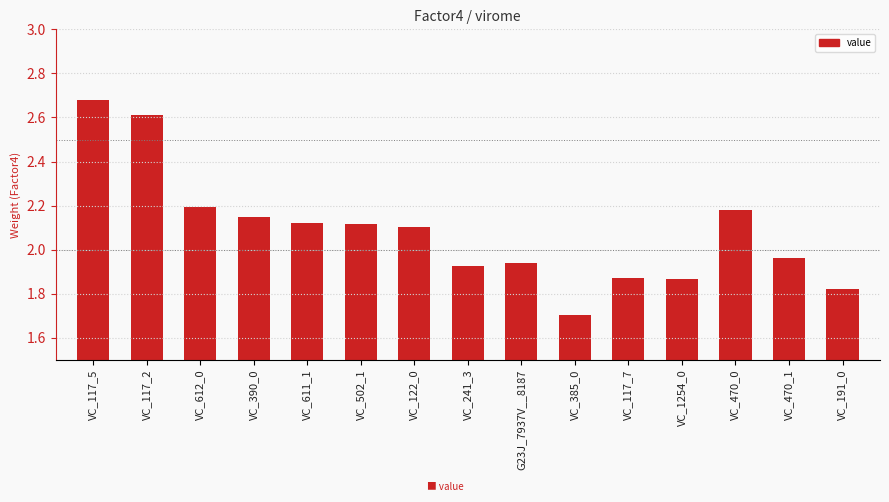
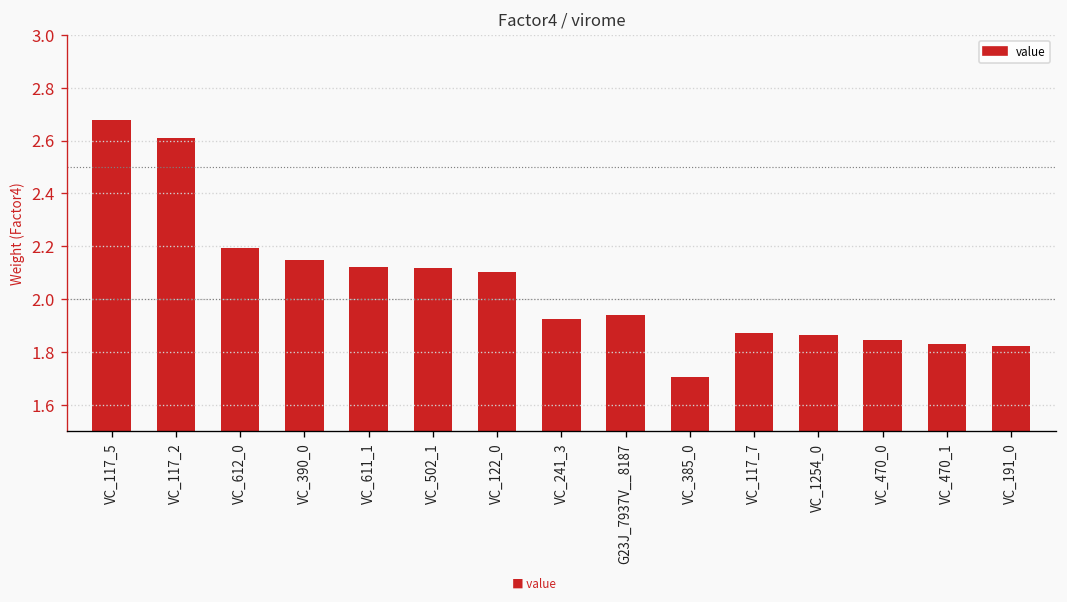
  {
    "VC_117_5": 2.68,
    "VC_117_2": 2.61,
    "VC_612_0": 2.19,
    "VC_390_0": 2.15,
    "VC_611_1": 2.12,
    "VC_502_1": 2.12,
    "VC_122_0": 2.10,
    "VC_241_3": 1.92,
    "G23J_7937V__8187": 1.94,
    "VC_385_0": 1.70,
    "VC_117_7": 1.87,
    "VC_1254_0": 1.87,
-   "VC_470_0": 2.18,
-   "VC_470_1": 1.96,
+   "VC_470_0": 1.84,
+   "VC_470_1": 1.83,
    "VC_191_0": 1.82
  }
